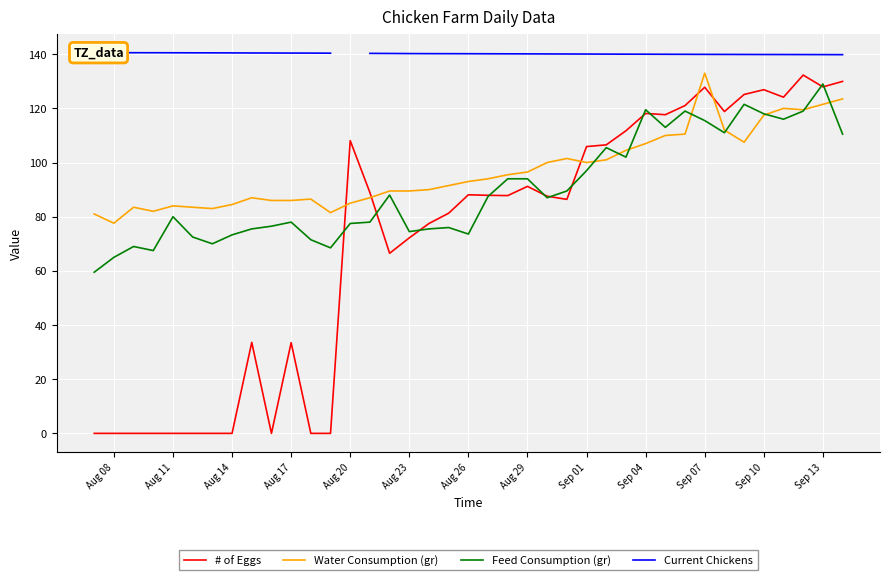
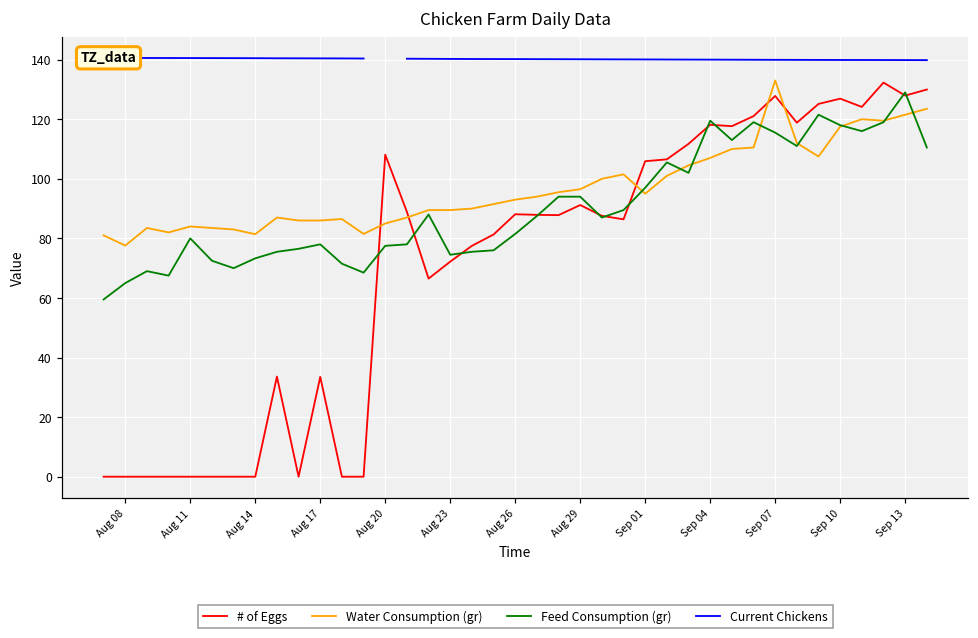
  {
    "# of Eggs": {
      "Aug 08": 0,
      "Aug 11": 0,
      "Aug 14": 0,
      "Aug 17": 34,
      "Aug 20": 108,
      "Aug 23": 72,
      "Aug 26": 88,
      "Aug 29": 91,
      "Sep 01": 106,
      "Sep 04": 118,
      "Sep 07": 128,
      "Sep 10": 127,
      "Sep 13": 128
    },
    "Water Consumption (gr)": {
      "Aug 08": 78,
      "Aug 11": 84,
-     "Aug 14": 85,
+     "Aug 14": 81,
      "Aug 17": 86,
      "Aug 20": 85,
      "Aug 23": 90,
      "Aug 26": 93,
      "Aug 29": 97,
-     "Sep 01": 100,
+     "Sep 01": 95,
      "Sep 04": 107,
      "Sep 07": 133,
      "Sep 13": 122
    },
    "Feed Consumption (gr)": {
      "Aug 08": 65,
      "Aug 11": 80,
      "Aug 14": 73,
      "Aug 17": 78,
      "Aug 20": 78,
      "Aug 23": 75,
-     "Aug 26": 74,
+     "Aug 26": 82,
      "Aug 29": 94,
      "Sep 01": 97,
      "Sep 04": 120,
      "Sep 07": 116,
      "Sep 13": 129
    },
    "Current Chickens": {
      "Aug 11": 141,
      "Aug 14": 140,
      "Aug 17": 140,
      "Aug 23": 140,
      "Aug 26": 140,
      "Aug 29": 140,
      "Sep 01": 140,
      "Sep 04": 140,
      "Sep 07": 140,
      "Sep 10": 140,
      "Sep 13": 140
    }
  }
